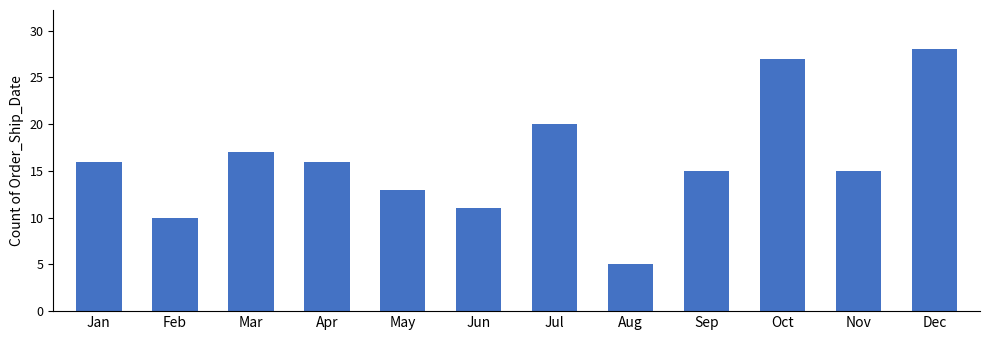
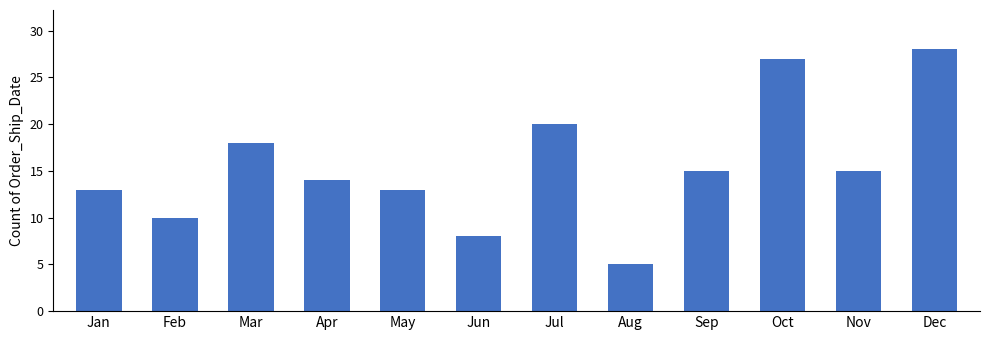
  {
-   "Jan": 16,
+   "Jan": 13,
    "Feb": 10,
-   "Mar": 17,
-   "Apr": 16,
+   "Mar": 18,
+   "Apr": 14,
    "May": 13,
-   "Jun": 11,
+   "Jun": 8,
    "Jul": 20,
    "Aug": 5,
    "Sep": 15,
    "Oct": 27,
    "Nov": 15,
    "Dec": 28
  }
